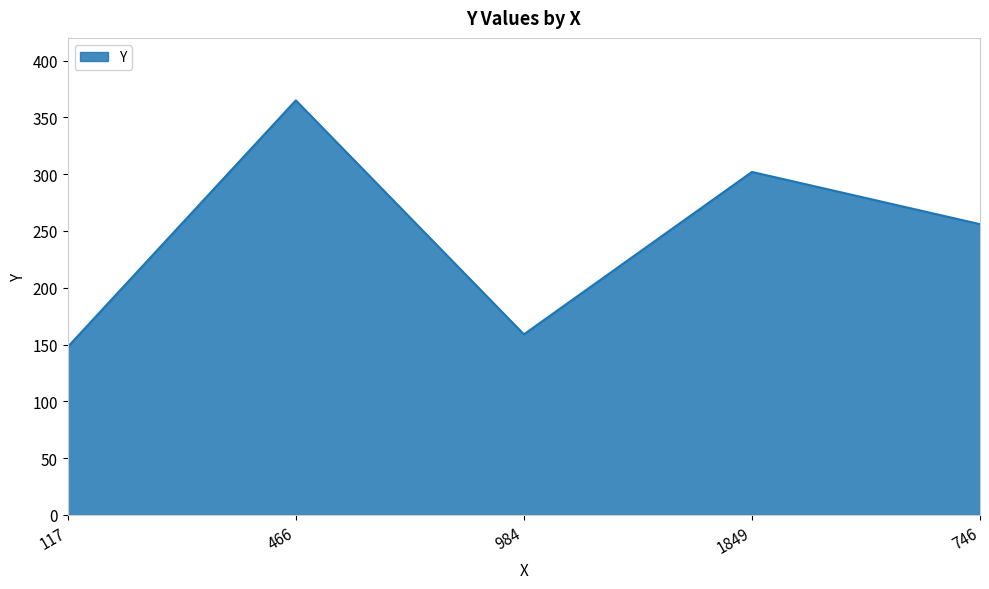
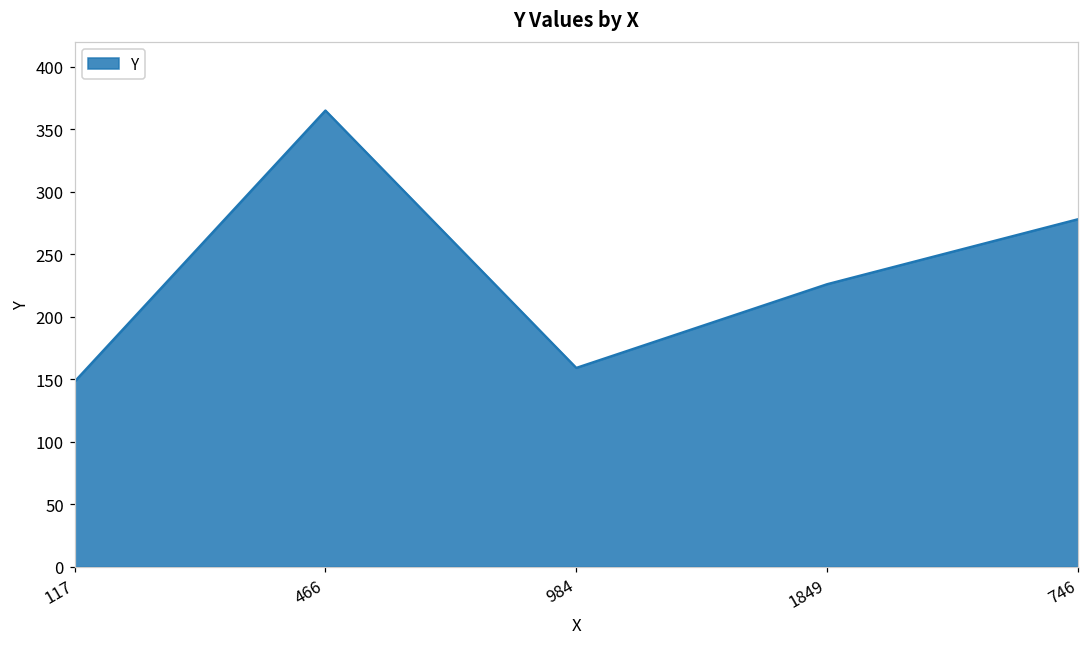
  {
    "117": 148,
    "466": 365,
    "984": 159,
-   "1849": 302,
-   "746": 256
+   "1849": 226,
+   "746": 278
  }
